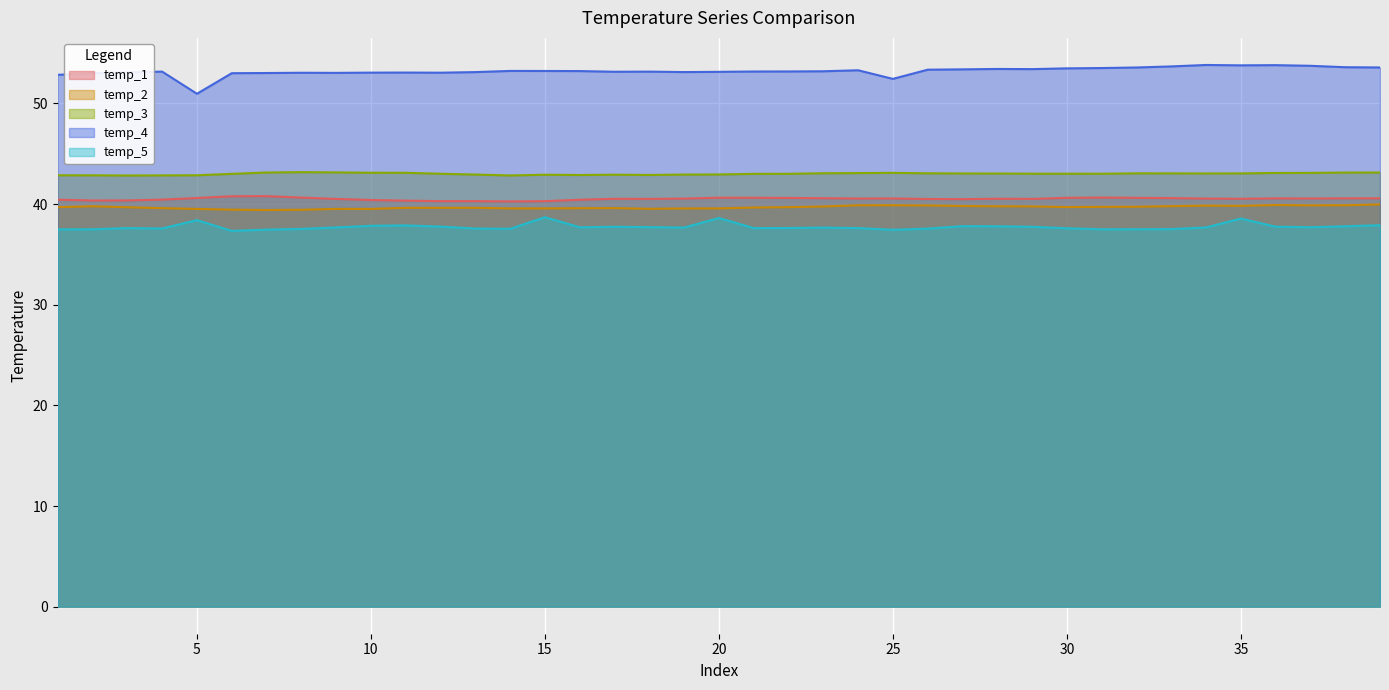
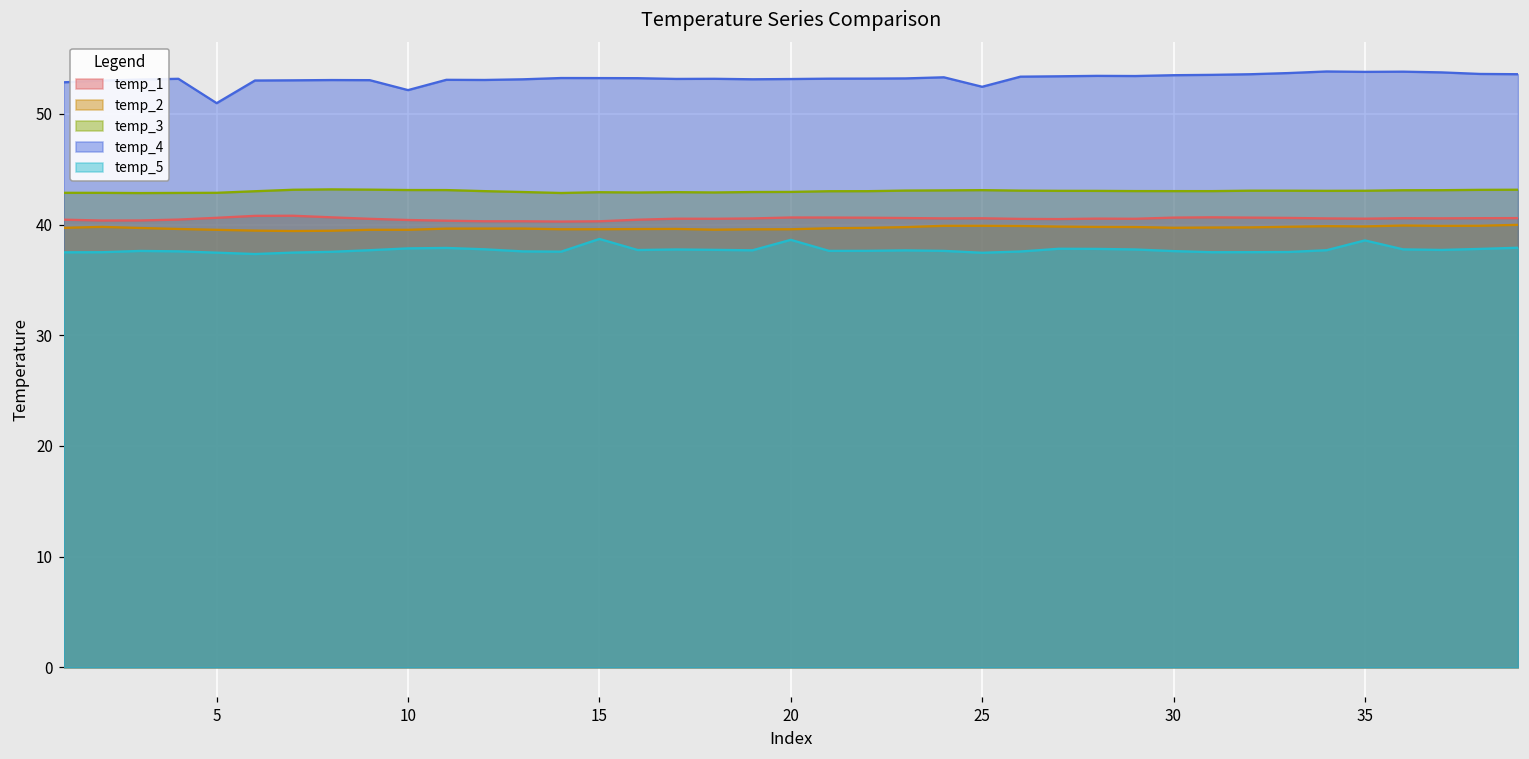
  {
    "temp_1": {
      "5": 40.6,
      "10": 40.4,
      "15": 40.3,
      "20": 40.6,
      "25": 40.6,
      "30": 40.6,
      "35": 40.5
    },
    "temp_4": {
      "5": 51.0,
-     "10": 53.1,
+     "10": 52.1,
      "15": 53.2,
      "20": 53.1,
      "25": 52.4,
      "30": 53.5,
      "35": 53.8
    },
    "temp_5": {
-     "5": 38.4,
+     "5": 37.5,
      "10": 37.8,
      "15": 38.7,
      "20": 38.6,
      "25": 37.4,
      "30": 37.6,
      "35": 38.6
    }
  }
